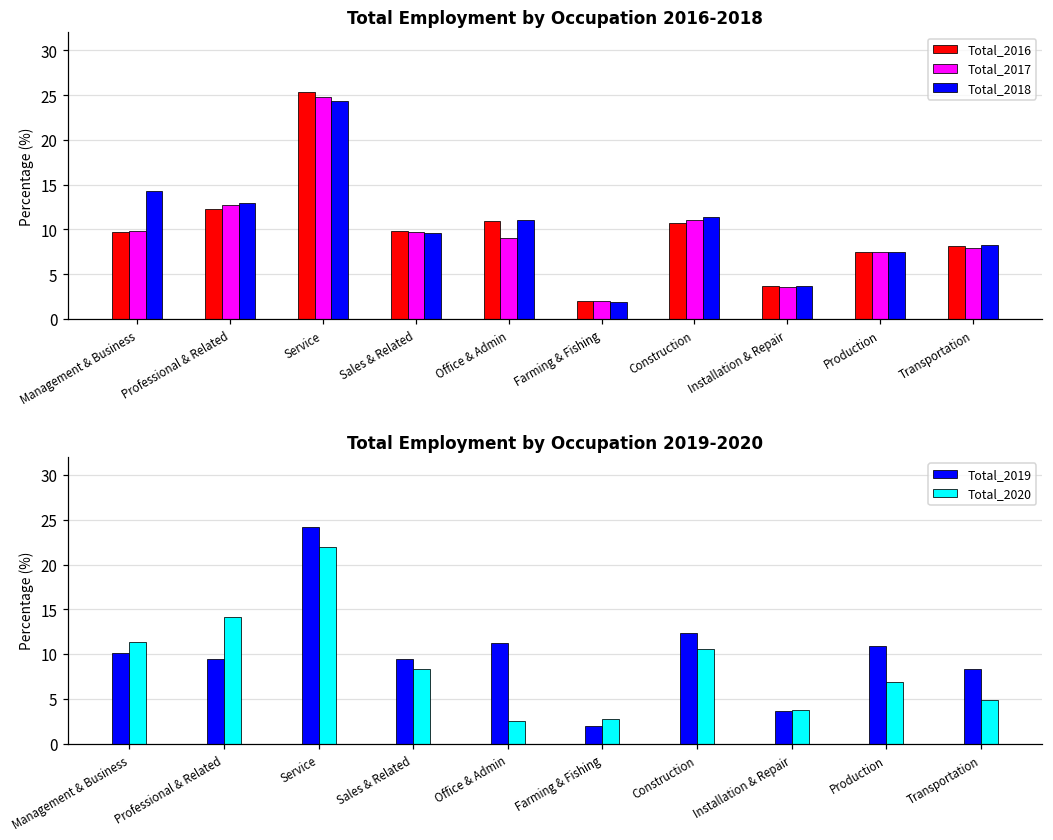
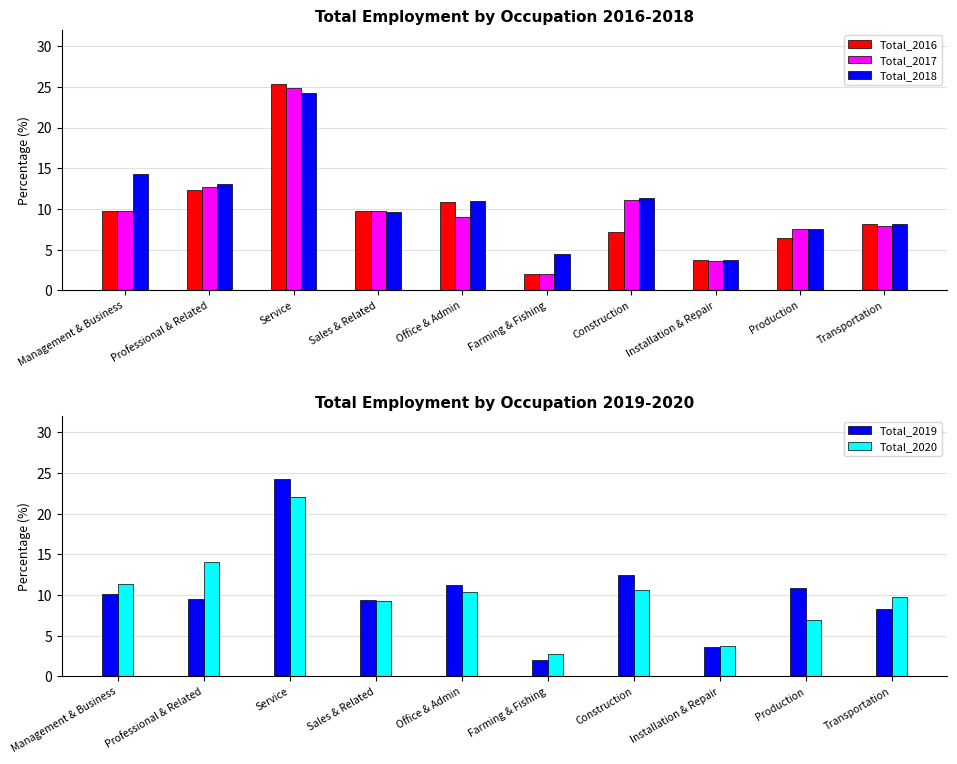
  {
    "Total Employment by Occupation 2016-2018": {
      "Total_2016": {
        "Management & Business": 10,
        "Professional & Related": 12,
        "Service": 25,
        "Sales & Related": 10,
        "Office & Admin": 11,
        "Farming & Fishing": 2,
-       "Construction": 11,
+       "Construction": 7,
        "Installation & Repair": 4,
-       "Production": 8,
+       "Production": 6,
        "Transportation": 8
      },
      "Total_2017": {
        "Management & Business": 10,
        "Professional & Related": 13,
        "Service": 25,
        "Sales & Related": 10,
        "Office & Admin": 9,
        "Farming & Fishing": 2,
        "Construction": 11,
        "Installation & Repair": 4,
        "Production": 8,
        "Transportation": 8
      },
      "Total_2018": {
        "Management & Business": 14,
        "Professional & Related": 13,
        "Service": 24,
        "Sales & Related": 10,
        "Office & Admin": 11,
-       "Farming & Fishing": 2,
+       "Farming & Fishing": 5,
        "Construction": 11,
        "Installation & Repair": 4,
        "Production": 8,
        "Transportation": 8
      }
    },
    "Total Employment by Occupation 2019-2020": {
      "Total_2019": {
        "Management & Business": 10,
        "Professional & Related": 10,
        "Service": 24,
        "Sales & Related": 9,
        "Office & Admin": 11,
        "Farming & Fishing": 2,
        "Construction": 12,
        "Installation & Repair": 4,
        "Production": 11,
        "Transportation": 8
      },
      "Total_2020": {
        "Management & Business": 11,
        "Professional & Related": 14,
        "Service": 22,
-       "Sales & Related": 8,
-       "Office & Admin": 3,
+       "Sales & Related": 9,
+       "Office & Admin": 10,
        "Farming & Fishing": 3,
        "Construction": 11,
        "Installation & Repair": 4,
        "Production": 7,
-       "Transportation": 5
+       "Transportation": 10
      }
    }
  }
